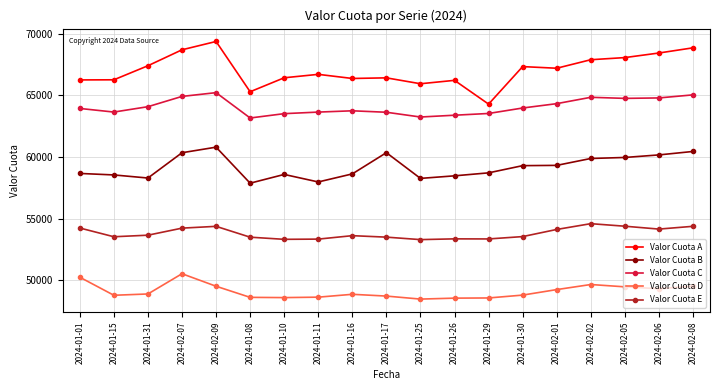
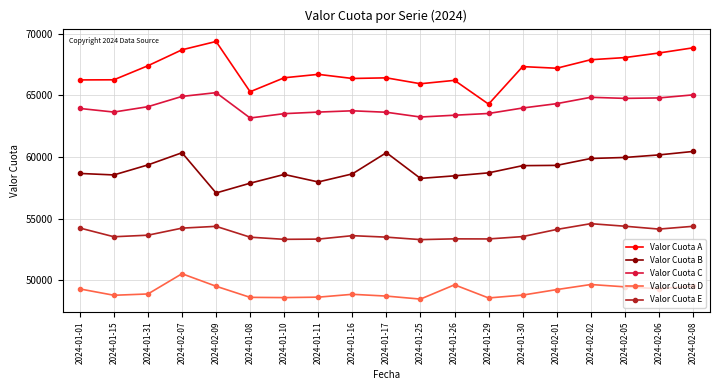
  {
    "Valor Cuota A": {
      "2024-01-01": 66300,
      "2024-01-15": 66300,
      "2024-02-07": 68700,
      "2024-02-09": 69400,
      "2024-01-08": 65300,
      "2024-01-10": 66400,
      "2024-01-11": 66700,
      "2024-01-16": 66400,
      "2024-01-17": 66400,
      "2024-01-25": 65900,
      "2024-01-26": 66200,
      "2024-01-29": 64300,
      "2024-01-30": 67300,
      "2024-02-01": 67200,
      "2024-02-02": 67900,
      "2024-02-05": 68100,
      "2024-02-06": 68400,
      "2024-02-08": 68900
    },
    "Valor Cuota B": {
      "2024-01-01": 58700,
      "2024-01-15": 58500,
-     "2024-01-31": 58300,
+     "2024-01-31": 59400,
      "2024-02-07": 60300,
-     "2024-02-09": 60800,
+     "2024-02-09": 57100,
      "2024-01-08": 57900,
      "2024-01-10": 58600,
      "2024-01-11": 58000,
      "2024-01-16": 58600,
      "2024-01-17": 60300,
      "2024-01-25": 58300,
      "2024-01-26": 58500,
      "2024-01-29": 58700,
      "2024-01-30": 59300,
      "2024-02-01": 59300,
      "2024-02-02": 59900,
      "2024-02-05": 60000,
      "2024-02-06": 60200,
      "2024-02-08": 60400
    },
    "Valor Cuota D": {
-     "2024-01-01": 50200,
+     "2024-01-01": 49300,
      "2024-01-15": 48800,
      "2024-01-31": 48900,
      "2024-02-07": 50500,
      "2024-02-09": 49500,
      "2024-01-08": 48600,
      "2024-01-10": 48600,
      "2024-01-11": 48600,
      "2024-01-16": 48800,
      "2024-01-17": 48700,
      "2024-01-25": 48500,
-     "2024-01-26": 48500,
+     "2024-01-26": 49600,
      "2024-01-29": 48600,
      "2024-01-30": 48800,
      "2024-02-01": 49200,
      "2024-02-02": 49600
    }
  }
